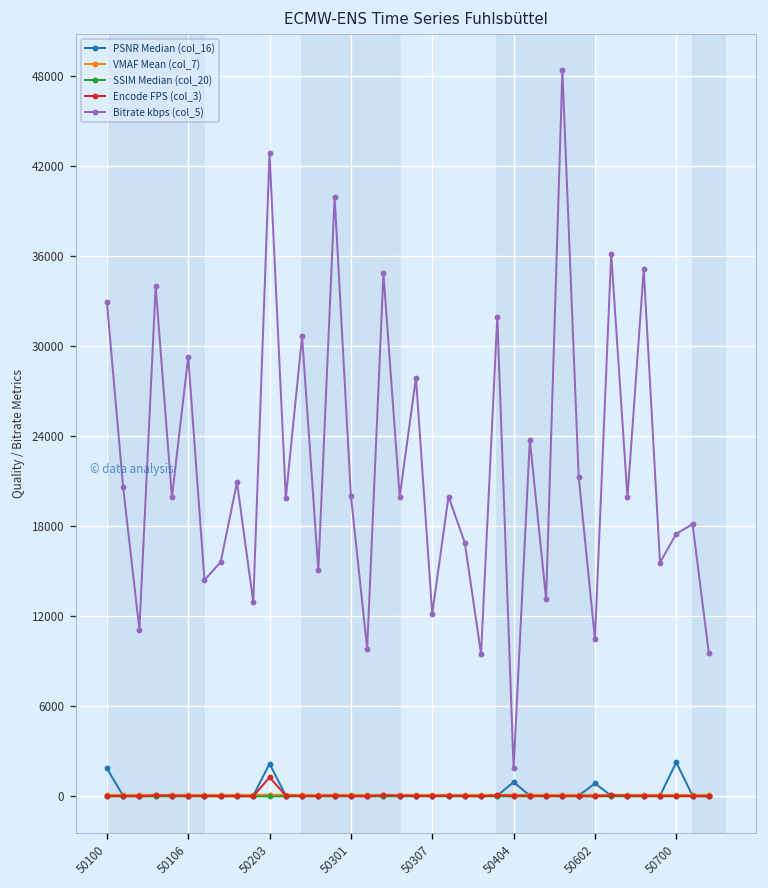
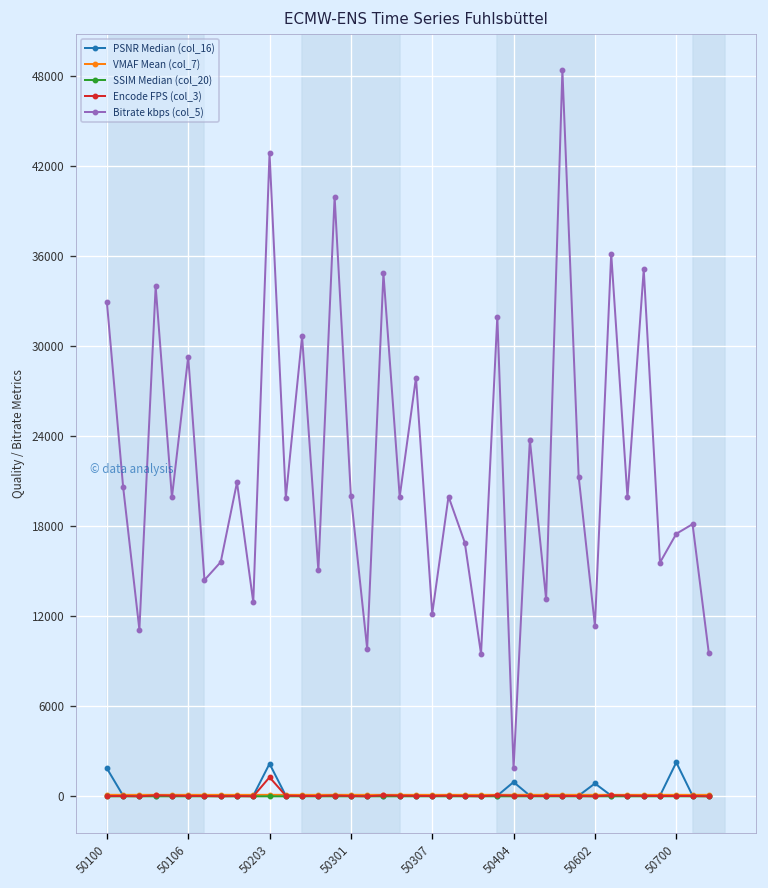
  {
    "PSNR Median (col_16)": {
      "50100": 1900,
      "50203": 2200,
      "50404": 1000,
      "50602": 900,
      "50700": 2300
    },
    "Encode FPS (col_3)": {
      "50203": 1300
    },
    "Bitrate kbps (col_5)": {
      "50100": 33000,
      "50106": 29300,
      "50203": 42900,
      "50301": 20000,
      "50307": 12200,
      "50404": 1900,
-     "50602": 10500,
+     "50602": 11400,
      "50700": 17500
    }
  }
